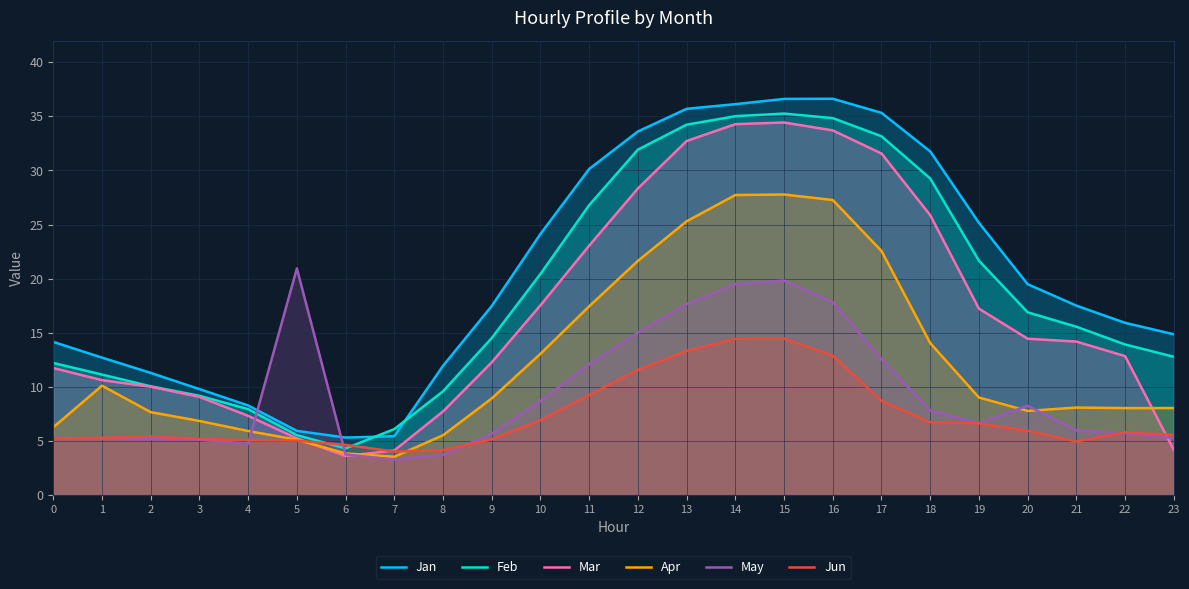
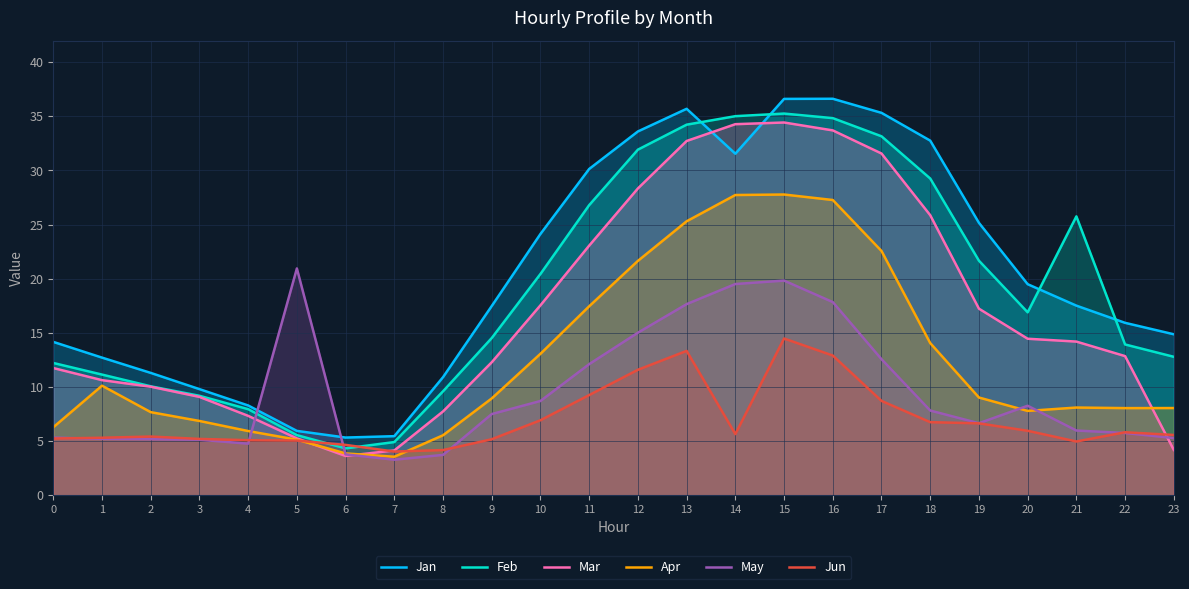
  {
    "Jan": {
      "0": 14.2,
      "1": 12.7,
      "2": 11.3,
      "3": 9.8,
      "4": 8.3,
      "5": 5.9,
      "6": 5.3,
      "7": 5.5,
-     "8": 12.0,
+     "8": 10.9,
      "9": 17.5,
      "10": 24.1,
      "11": 30.1,
      "12": 33.6,
      "13": 35.7,
-     "14": 36.1,
+     "14": 31.5,
      "15": 36.6,
      "16": 36.6,
      "17": 35.3,
-     "18": 31.8,
+     "18": 32.8,
      "19": 25.2,
      "20": 19.5,
      "21": 17.5,
      "22": 15.9,
      "23": 14.9
    },
    "Feb": {
      "0": 12.2,
      "1": 11.1,
      "4": 7.9,
      "5": 5.5,
      "6": 4.3,
-     "7": 6.1,
+     "7": 4.9,
      "8": 9.6,
      "9": 14.5,
      "10": 20.4,
      "11": 26.8,
      "12": 31.9,
      "13": 34.2,
      "14": 35.0,
      "15": 35.3,
      "16": 34.8,
      "17": 33.2,
      "18": 29.3,
      "19": 21.7,
      "20": 16.9,
-     "21": 15.6,
+     "21": 25.8,
      "22": 13.9,
      "23": 12.8
    },
    "Mar": {
      "0": 11.7,
      "1": 10.6,
      "4": 7.3,
      "8": 7.7,
      "9": 12.3,
      "10": 17.5,
      "11": 23.1,
      "12": 28.3,
      "13": 32.7,
      "14": 34.3,
      "15": 34.4,
      "16": 33.7,
      "17": 31.6,
      "18": 25.9,
      "19": 17.2,
      "20": 14.5,
      "21": 14.2,
      "22": 12.8,
      "23": 4.2
    },
    "Apr": {
      "0": 6.3,
      "1": 10.1,
      "2": 7.7,
      "3": 6.9,
      "4": 5.9,
      "7": 3.6,
      "8": 5.5,
      "9": 8.9,
      "10": 13.1,
      "11": 17.5,
      "12": 21.6,
      "13": 25.3,
      "14": 27.7,
      "15": 27.8,
      "16": 27.3,
      "17": 22.6,
      "18": 14.1,
      "19": 9.0,
      "20": 7.8,
      "21": 8.1,
      "22": 8.0,
      "23": 8.1
    },
    "May": {
      "2": 5.2,
      "4": 4.8,
      "5": 20.9,
      "7": 3.3,
      "8": 3.7,
-     "9": 5.7,
+     "9": 7.5,
      "10": 8.7,
      "11": 12.1,
      "12": 15.0,
      "13": 17.7,
      "14": 19.5,
      "15": 19.8,
      "16": 17.8,
      "17": 12.6,
      "18": 7.8,
      "20": 8.3,
      "21": 6.0,
      "23": 5.3
    },
    "Jun": {
      "2": 5.4,
      "4": 5.1,
      "6": 4.6,
      "8": 4.2,
      "9": 5.2,
      "10": 6.9,
      "11": 9.3,
      "12": 11.6,
      "13": 13.3,
-     "14": 14.4,
+     "14": 5.6,
      "15": 14.5,
      "16": 12.9,
      "17": 8.7,
      "18": 6.7,
      "20": 6.0,
      "21": 5.0,
      "23": 5.6
    }
  }
